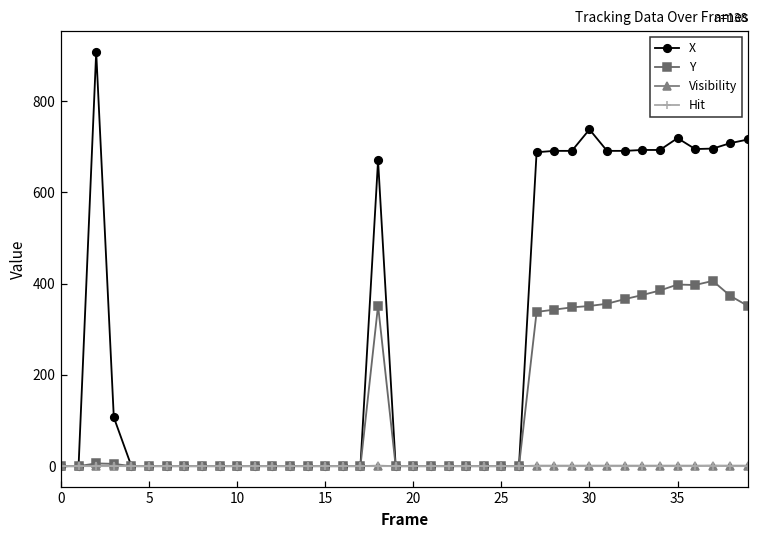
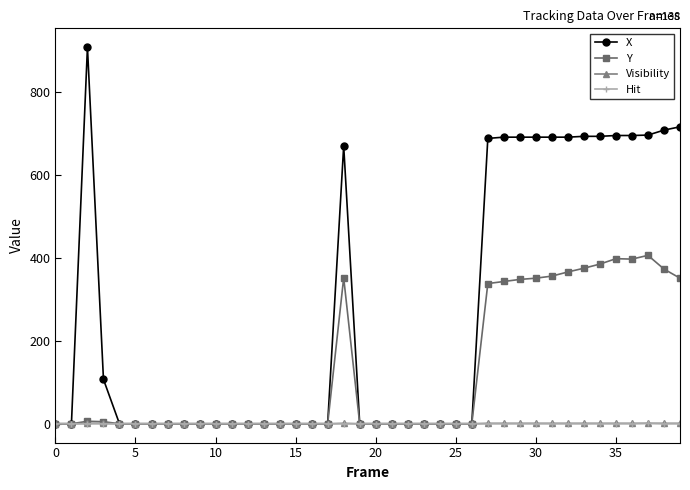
  {
    "X": {
-     "30": 740,
-     "35": 720
+     "30": 690,
+     "35": 700
    }
  }
